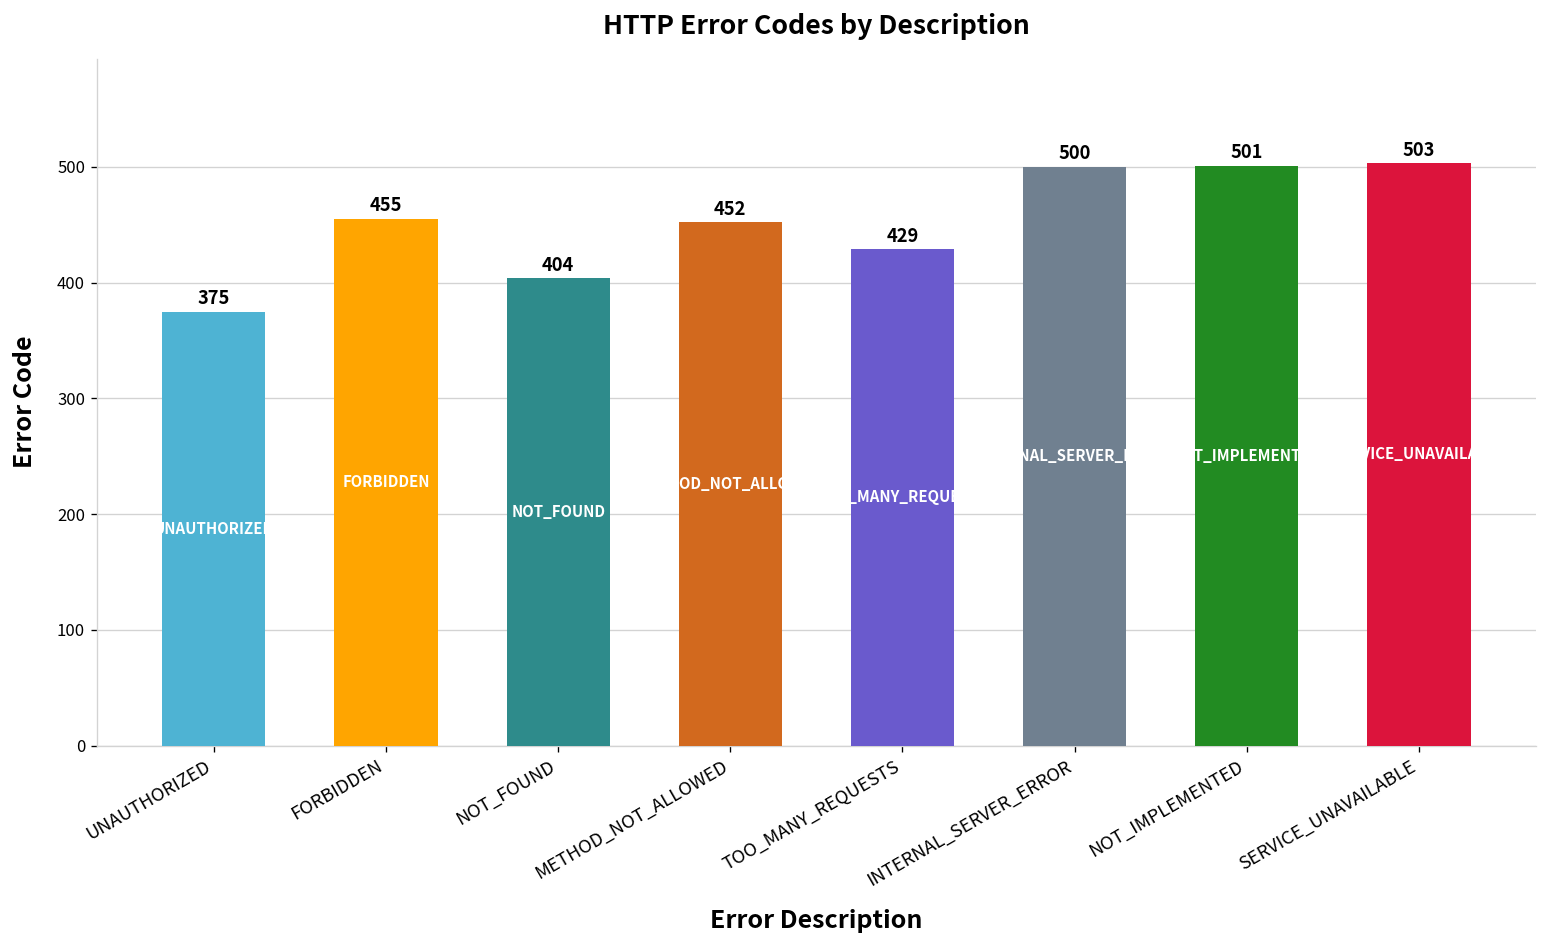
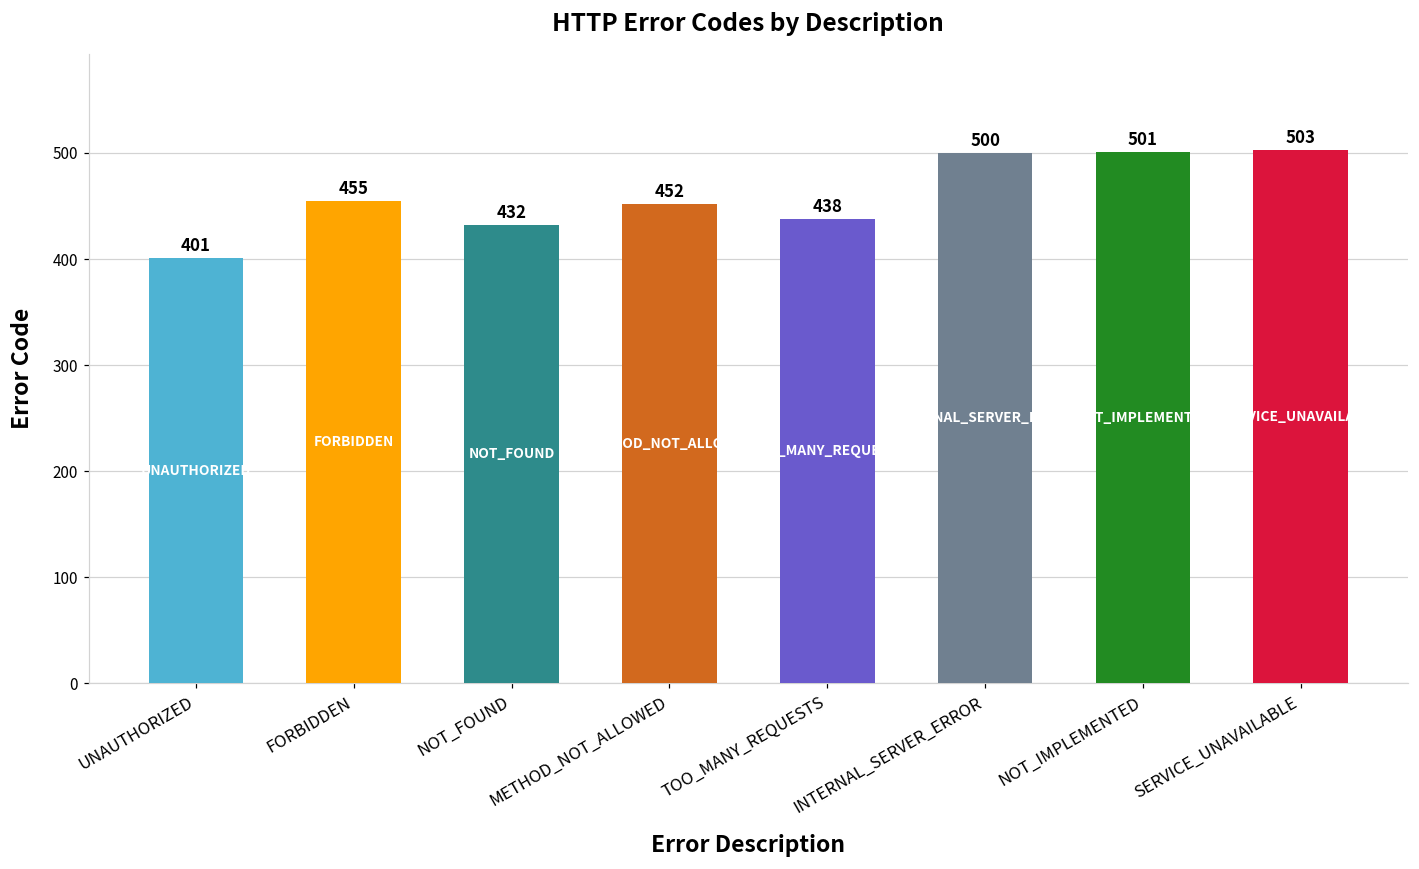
  {
-   "UNAUTHORIZED": 375,
+   "UNAUTHORIZED": 401,
    "FORBIDDEN": 455,
-   "NOT_FOUND": 404,
+   "NOT_FOUND": 432,
    "METHOD_NOT_ALLOWED": 452,
-   "TOO_MANY_REQUESTS": 429,
+   "TOO_MANY_REQUESTS": 438,
    "INTERNAL_SERVER_ERROR": 500,
    "NOT_IMPLEMENTED": 501,
    "SERVICE_UNAVAILABLE": 503
  }
